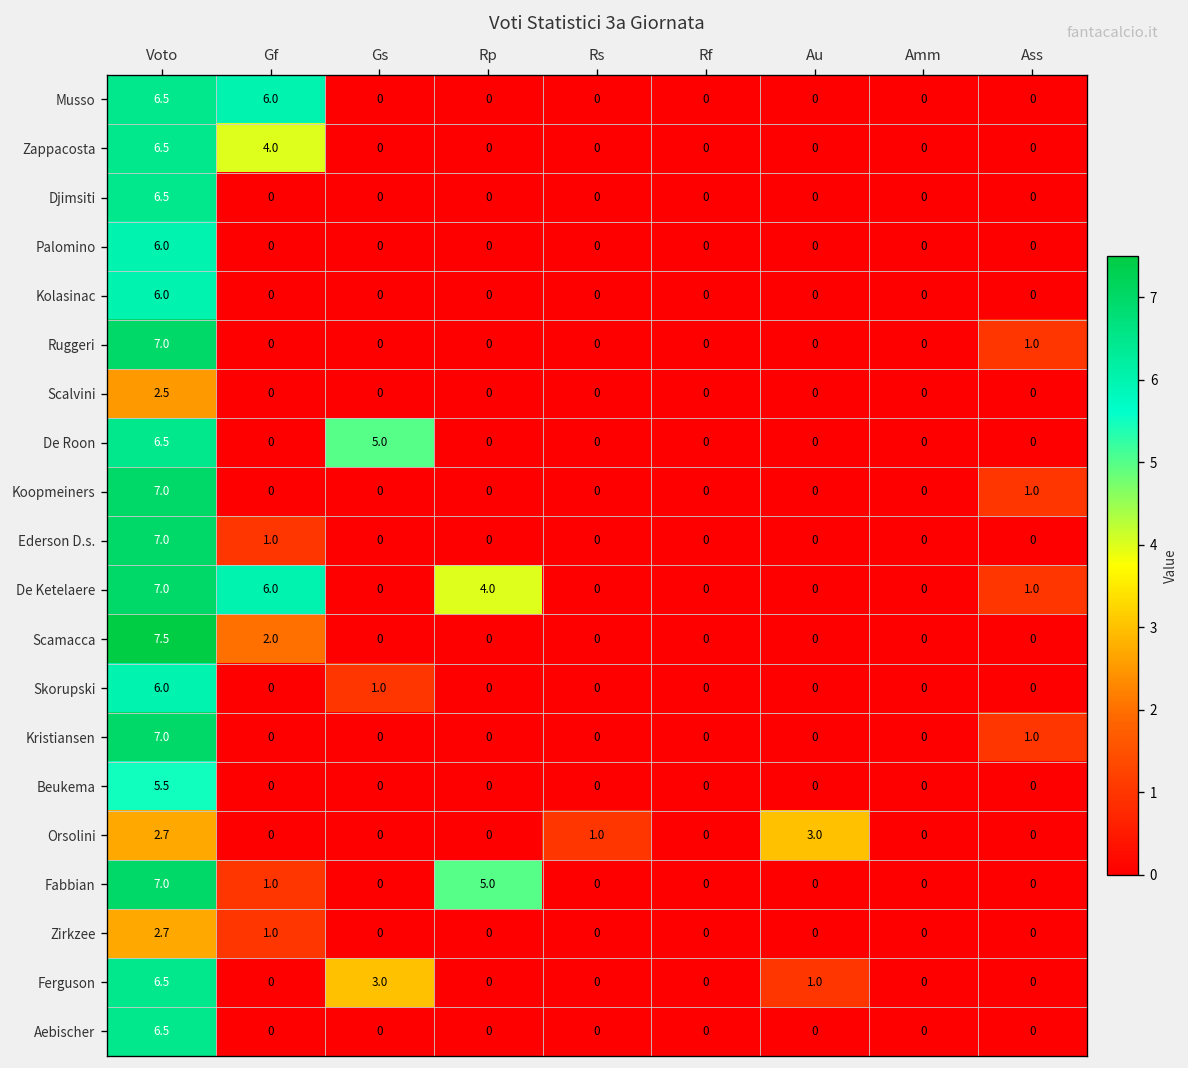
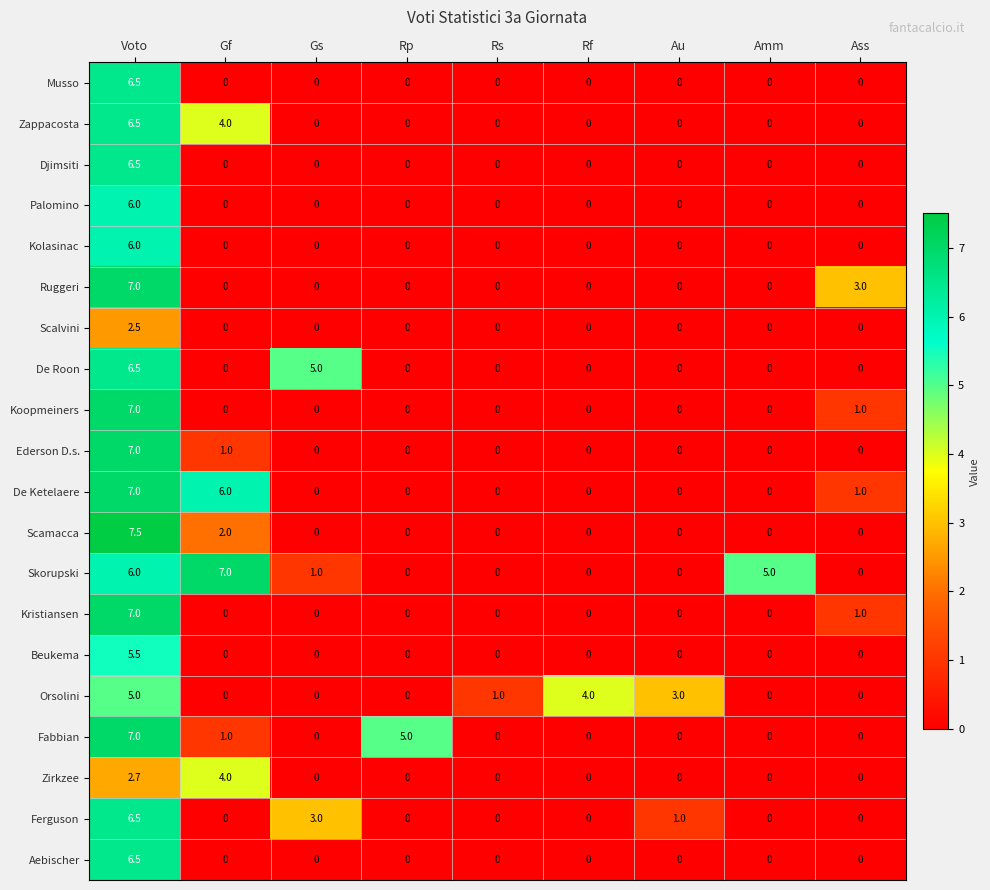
  {
    "Musso": {
      "Voto": 6.5,
-     "Gf": 6.0,
+     "Gf": 0,
      "Gs": 0,
      "Rp": 0,
      "Rs": 0,
      "Rf": 0,
      "Au": 0,
      "Amm": 0,
      "Ass": 0
    },
    "Zappacosta": {
      "Voto": 6.5,
      "Gf": 4.0,
      "Gs": 0,
      "Rp": 0,
      "Rs": 0,
      "Rf": 0,
      "Au": 0,
      "Amm": 0,
      "Ass": 0
    },
    "Djimsiti": {
      "Voto": 6.5,
      "Gf": 0,
      "Gs": 0,
      "Rp": 0,
      "Rs": 0,
      "Rf": 0,
      "Au": 0,
      "Amm": 0,
      "Ass": 0
    },
    "Palomino": {
      "Voto": 6.0,
      "Gf": 0,
      "Gs": 0,
      "Rp": 0,
      "Rs": 0,
      "Rf": 0,
      "Au": 0,
      "Amm": 0,
      "Ass": 0
    },
    "Kolasinac": {
      "Voto": 6.0,
      "Gf": 0,
      "Gs": 0,
      "Rp": 0,
      "Rs": 0,
      "Rf": 0,
      "Au": 0,
      "Amm": 0,
      "Ass": 0
    },
    "Ruggeri": {
      "Voto": 7.0,
      "Gf": 0,
      "Gs": 0,
      "Rp": 0,
      "Rs": 0,
      "Rf": 0,
      "Au": 0,
      "Amm": 0,
-     "Ass": 1.0
+     "Ass": 3.0
    },
    "Scalvini": {
      "Voto": 2.5,
      "Gf": 0,
      "Gs": 0,
      "Rp": 0,
      "Rs": 0,
      "Rf": 0,
      "Au": 0,
      "Amm": 0,
      "Ass": 0
    },
    "De Roon": {
      "Voto": 6.5,
      "Gf": 0,
      "Gs": 5.0,
      "Rp": 0,
      "Rs": 0,
      "Rf": 0,
      "Au": 0,
      "Amm": 0,
      "Ass": 0
    },
    "Koopmeiners": {
      "Voto": 7.0,
      "Gf": 0,
      "Gs": 0,
      "Rp": 0,
      "Rs": 0,
      "Rf": 0,
      "Au": 0,
      "Amm": 0,
      "Ass": 1.0
    },
    "Ederson D.s.": {
      "Voto": 7.0,
      "Gf": 1.0,
      "Gs": 0,
      "Rp": 0,
      "Rs": 0,
      "Rf": 0,
      "Au": 0,
      "Amm": 0,
      "Ass": 0
    },
    "De Ketelaere": {
      "Voto": 7.0,
      "Gf": 6.0,
      "Gs": 0,
-     "Rp": 4.0,
+     "Rp": 0,
      "Rs": 0,
      "Rf": 0,
      "Au": 0,
      "Amm": 0,
      "Ass": 1.0
    },
    "Scamacca": {
      "Voto": 7.5,
      "Gf": 2.0,
      "Gs": 0,
      "Rp": 0,
      "Rs": 0,
      "Rf": 0,
      "Au": 0,
      "Amm": 0,
      "Ass": 0
    },
    "Skorupski": {
      "Voto": 6.0,
-     "Gf": 0,
+     "Gf": 7.0,
      "Gs": 1.0,
      "Rp": 0,
      "Rs": 0,
      "Rf": 0,
      "Au": 0,
-     "Amm": 0,
+     "Amm": 5.0,
      "Ass": 0
    },
    "Kristiansen": {
      "Voto": 7.0,
      "Gf": 0,
      "Gs": 0,
      "Rp": 0,
      "Rs": 0,
      "Rf": 0,
      "Au": 0,
      "Amm": 0,
      "Ass": 1.0
    },
    "Beukema": {
      "Voto": 5.5,
      "Gf": 0,
      "Gs": 0,
      "Rp": 0,
      "Rs": 0,
      "Rf": 0,
      "Au": 0,
      "Amm": 0,
      "Ass": 0
    },
    "Orsolini": {
-     "Voto": 2.7,
+     "Voto": 5.0,
      "Gf": 0,
      "Gs": 0,
      "Rp": 0,
      "Rs": 1.0,
-     "Rf": 0,
+     "Rf": 4.0,
      "Au": 3.0,
      "Amm": 0,
      "Ass": 0
    },
    "Fabbian": {
      "Voto": 7.0,
      "Gf": 1.0,
      "Gs": 0,
      "Rp": 5.0,
      "Rs": 0,
      "Rf": 0,
      "Au": 0,
      "Amm": 0,
      "Ass": 0
    },
    "Zirkzee": {
      "Voto": 2.7,
-     "Gf": 1.0,
+     "Gf": 4.0,
      "Gs": 0,
      "Rp": 0,
      "Rs": 0,
      "Rf": 0,
      "Au": 0,
      "Amm": 0,
      "Ass": 0
    },
    "Ferguson": {
      "Voto": 6.5,
      "Gf": 0,
      "Gs": 3.0,
      "Rp": 0,
      "Rs": 0,
      "Rf": 0,
      "Au": 1.0,
      "Amm": 0,
      "Ass": 0
    },
    "Aebischer": {
      "Voto": 6.5,
      "Gf": 0,
      "Gs": 0,
      "Rp": 0,
      "Rs": 0,
      "Rf": 0,
      "Au": 0,
      "Amm": 0,
      "Ass": 0
    }
  }
